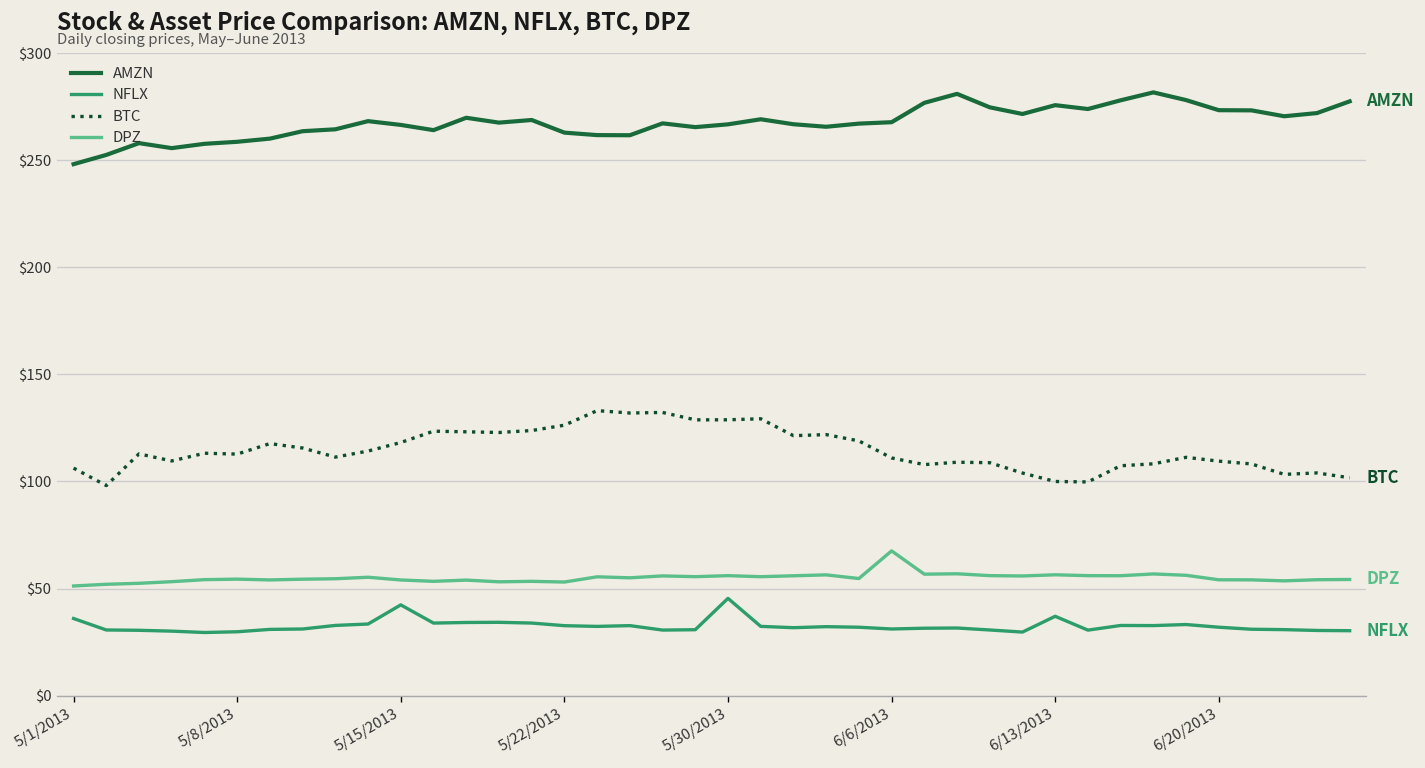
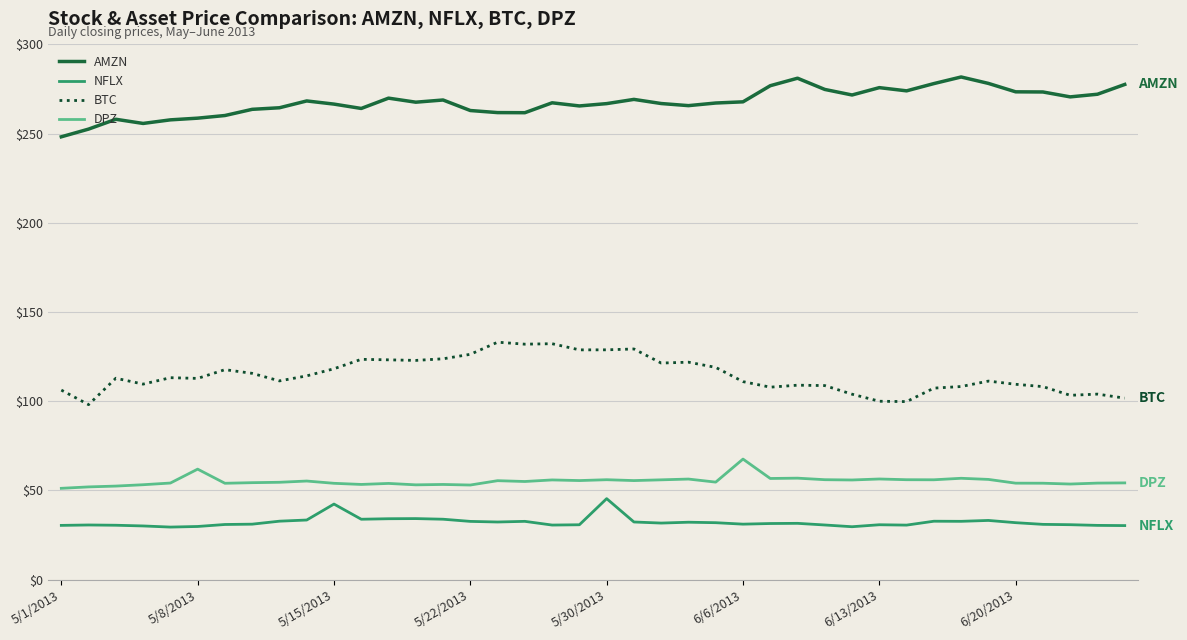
  {
    "NFLX": {
-     "5/1/2013": "$36",
+     "5/1/2013": "$30",
      "5/8/2013": "$30",
      "5/15/2013": "$42",
      "5/22/2013": "$33",
      "5/30/2013": "$45",
      "6/6/2013": "$31",
-     "6/13/2013": "$37",
+     "6/13/2013": "$31",
      "6/20/2013": "$32"
    },
    "DPZ": {
      "5/1/2013": "$51",
-     "5/8/2013": "$54",
+     "5/8/2013": "$62",
      "5/15/2013": "$54",
      "5/22/2013": "$53",
      "5/30/2013": "$56",
      "6/6/2013": "$68",
      "6/13/2013": "$56",
      "6/20/2013": "$54"
    }
  }
